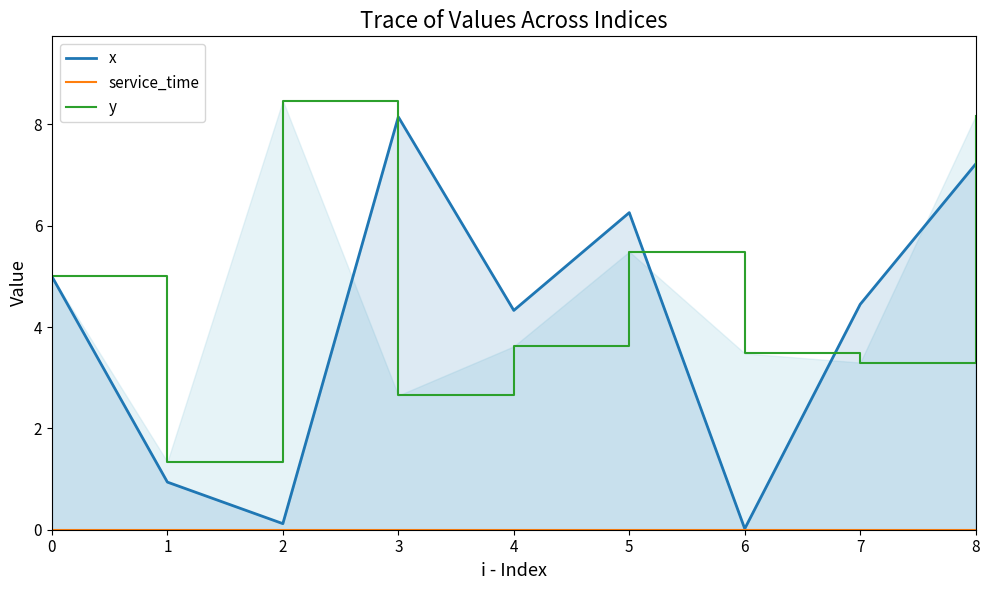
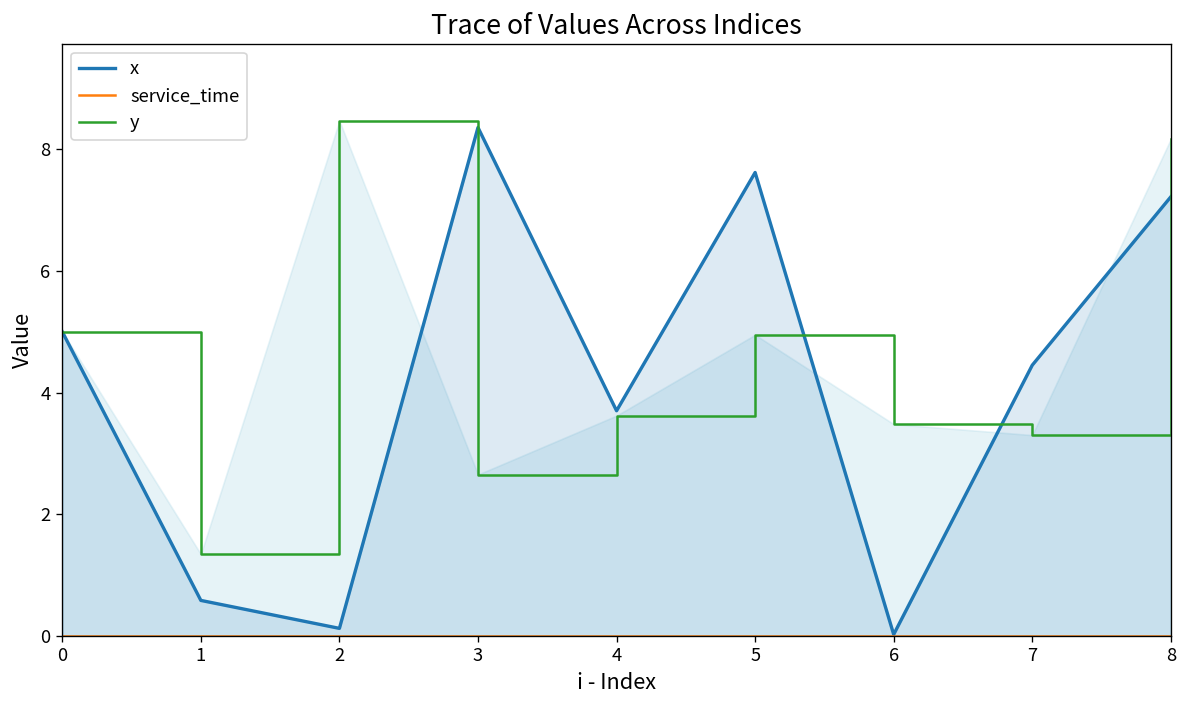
  {
    "x": {
-     "1": 0.9,
+     "1": 0.6,
      "2": 0.1,
-     "3": 8.2,
-     "4": 4.3,
-     "5": 6.3,
+     "3": 8.4,
+     "4": 3.7,
+     "5": 7.6,
      "7": 4.5,
      "8": 7.2
    },
    "service_time": {
      "0": 0.0,
      "1": 0.0,
      "2": 0.0,
      "3": 0.0,
      "4": 0.0,
      "5": 0.0,
      "7": 0.0,
      "8": 0.0
    },
    "y": {
      "1": 1.3,
      "2": 8.5,
      "3": 2.7,
      "4": 3.6,
-     "5": 5.5,
+     "5": 5.0,
      "6": 3.5,
      "7": 3.3,
      "8": 8.2
    }
  }
